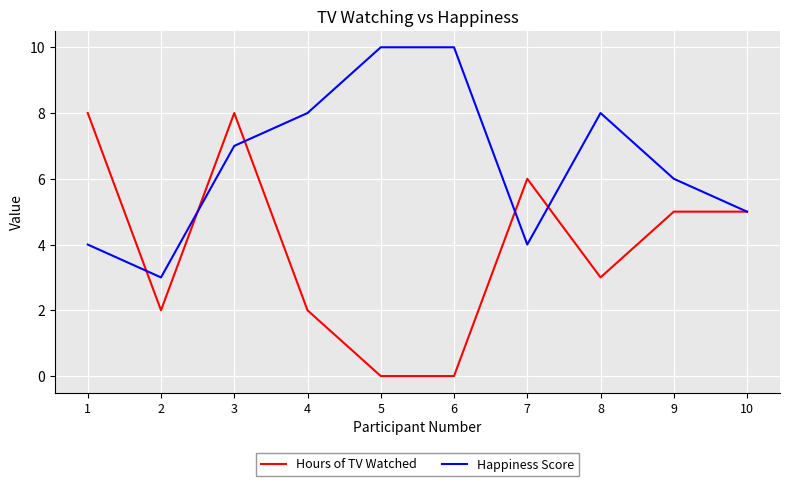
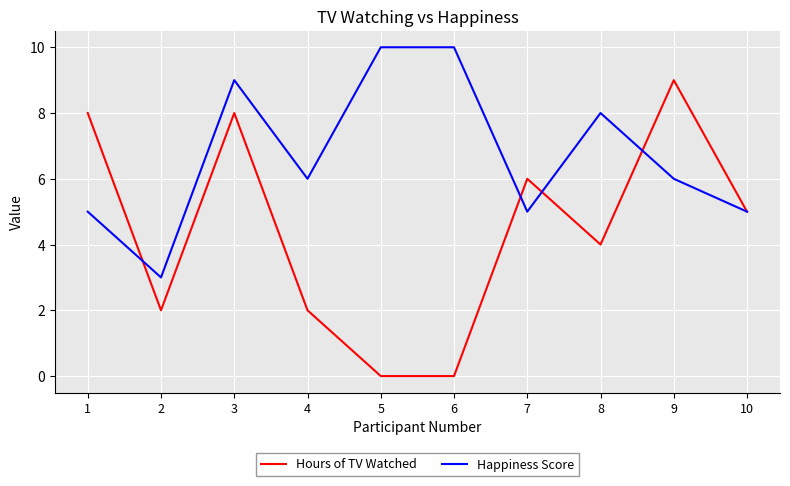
  {
    "Hours of TV Watched": {
      "1": 8,
      "2": 2,
      "3": 8,
      "4": 2,
      "5": 0,
      "6": 0,
      "7": 6,
-     "8": 3,
-     "9": 5
+     "8": 4,
+     "9": 9
    },
    "Happiness Score": {
-     "1": 4,
+     "1": 5,
      "2": 3,
-     "3": 7,
-     "4": 8,
+     "3": 9,
+     "4": 6,
      "5": 10,
      "6": 10,
-     "7": 4,
+     "7": 5,
      "8": 8,
      "9": 6
    }
  }
